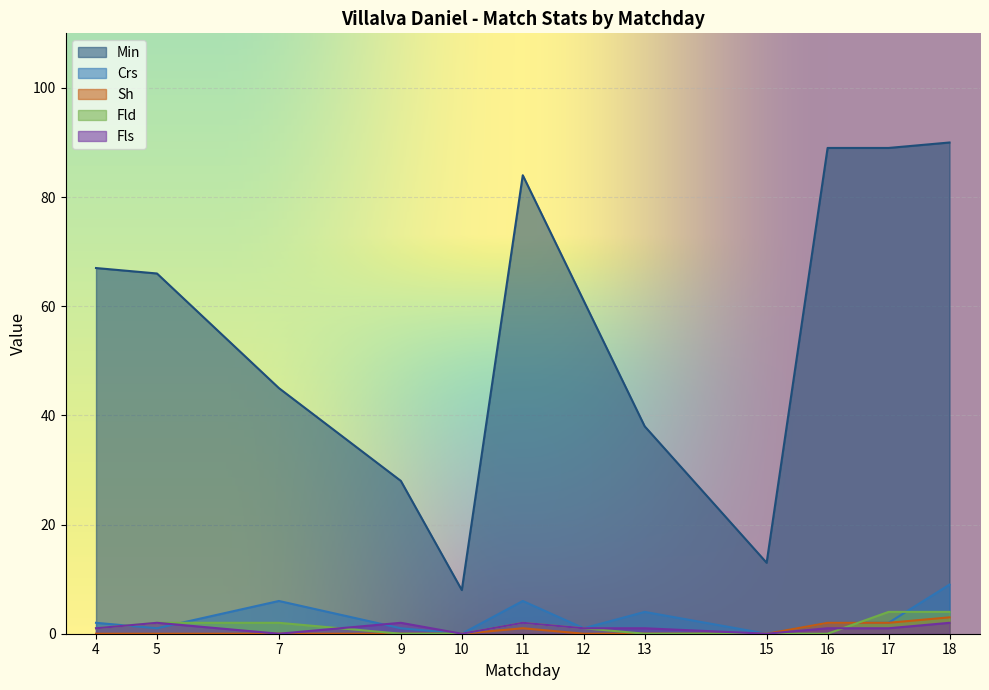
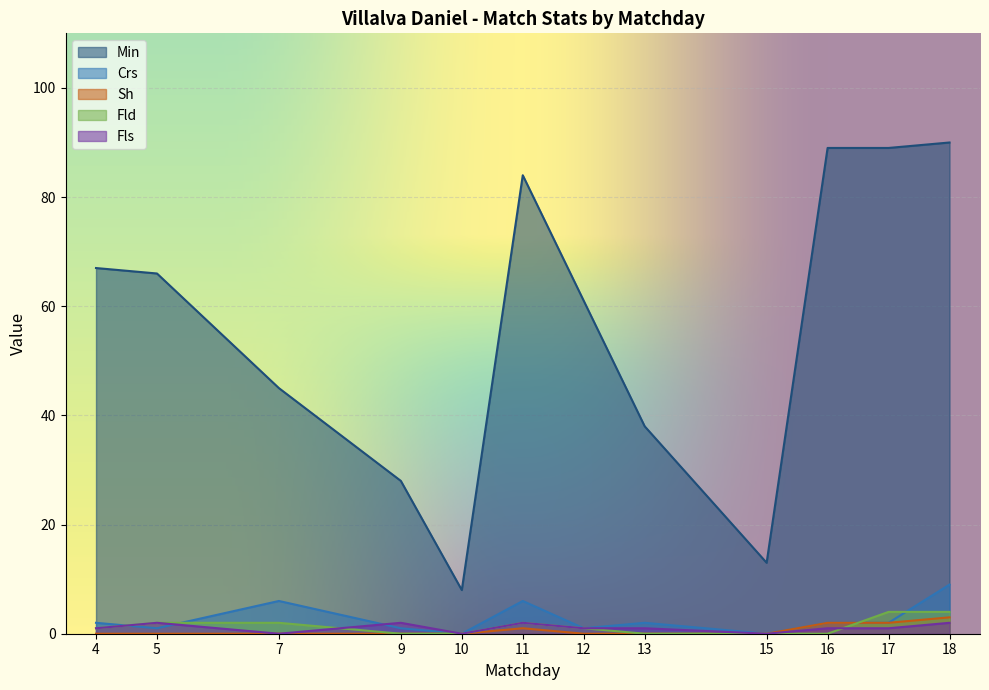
  {
    "Min": {
      "4": 67,
      "5": 66,
      "7": 45,
      "9": 28,
      "10": 8,
      "11": 84,
      "12": 61,
      "13": 38,
      "15": 13,
      "16": 89,
      "17": 89,
      "18": 90
    },
    "Crs": {
      "4": 2,
      "5": 1,
      "7": 6,
      "9": 1,
      "11": 6,
-     "13": 4,
+     "13": 2,
      "18": 9
    },
    "Sh": {
      "4": 0,
      "5": 0,
      "11": 1,
      "12": 0,
      "18": 3
    },
    "Fld": {
      "7": 2,
      "16": 0,
      "17": 4,
      "18": 4
    },
    "Fls": {
      "9": 2,
      "13": 1,
      "16": 1,
      "17": 1,
      "18": 2
    }
  }
